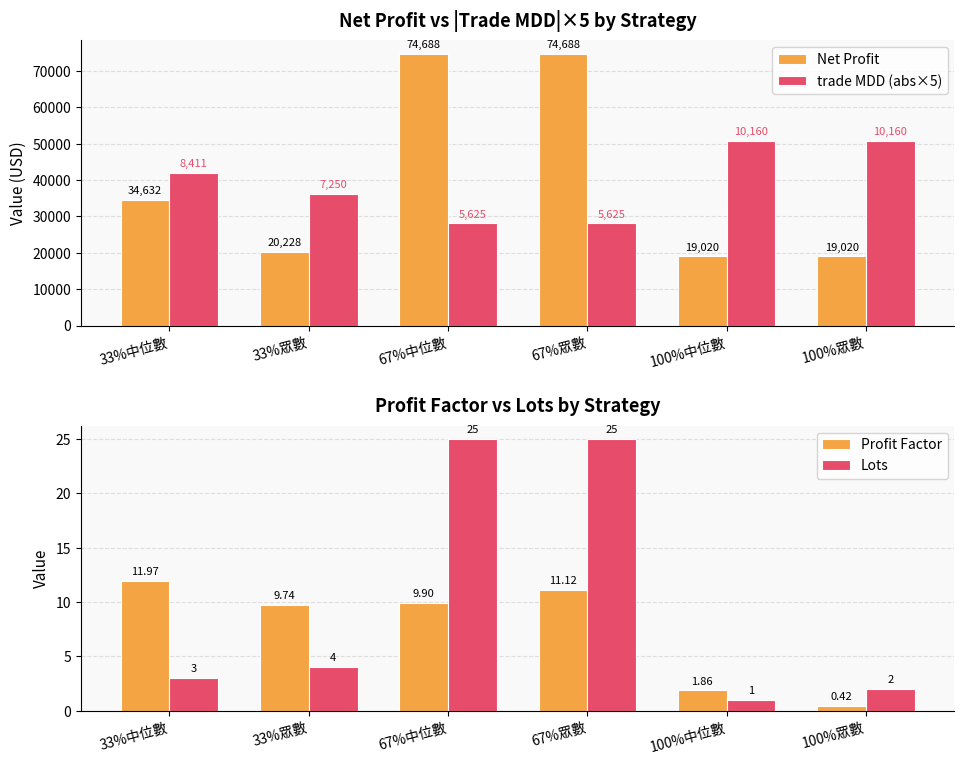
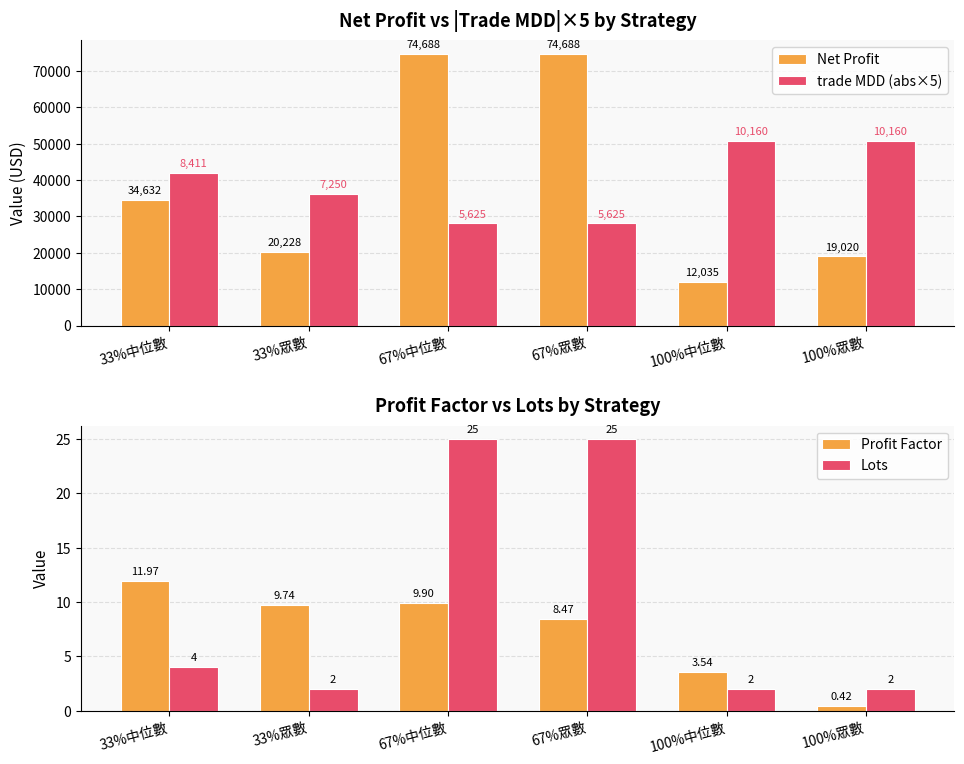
  {
    "Net Profit vs |Trade MDD|×5 by Strategy": {
      "Net Profit": {
        "33%中位數": "34,632",
        "33%眾數": "20,228",
        "67%中位數": "74,688",
        "67%眾數": "74,688",
-       "100%中位數": "19,020",
+       "100%中位數": "12,035",
        "100%眾數": "19,020"
      }
    },
    "Profit Factor vs Lots by Strategy": {
      "Profit Factor": {
        "33%中位數": "11.97",
        "33%眾數": "9.74",
        "67%中位數": "9.90",
-       "67%眾數": "11.12",
-       "100%中位數": "1.86",
+       "67%眾數": "8.47",
+       "100%中位數": "3.54",
        "100%眾數": "0.42"
      },
      "Lots": {
-       "33%中位數": "3",
-       "33%眾數": "4",
+       "33%中位數": "4",
+       "33%眾數": "2",
        "67%中位數": "25",
        "67%眾數": "25",
-       "100%中位數": "1",
+       "100%中位數": "2",
        "100%眾數": "2"
      }
    }
  }
